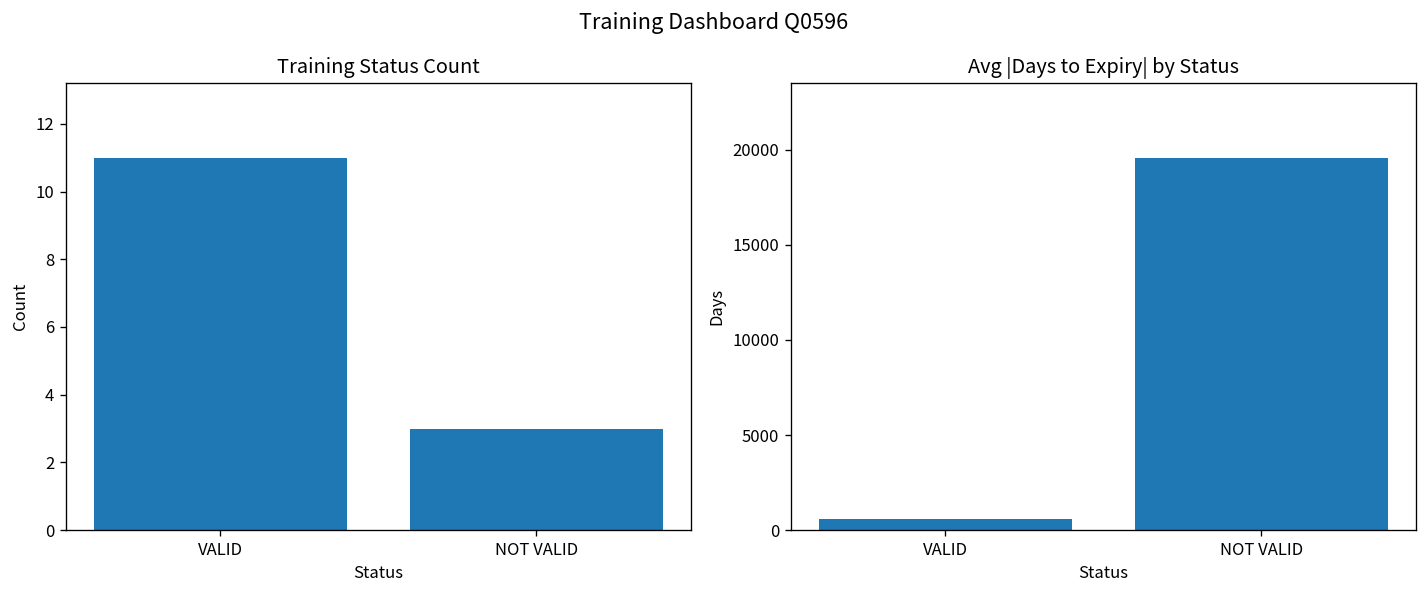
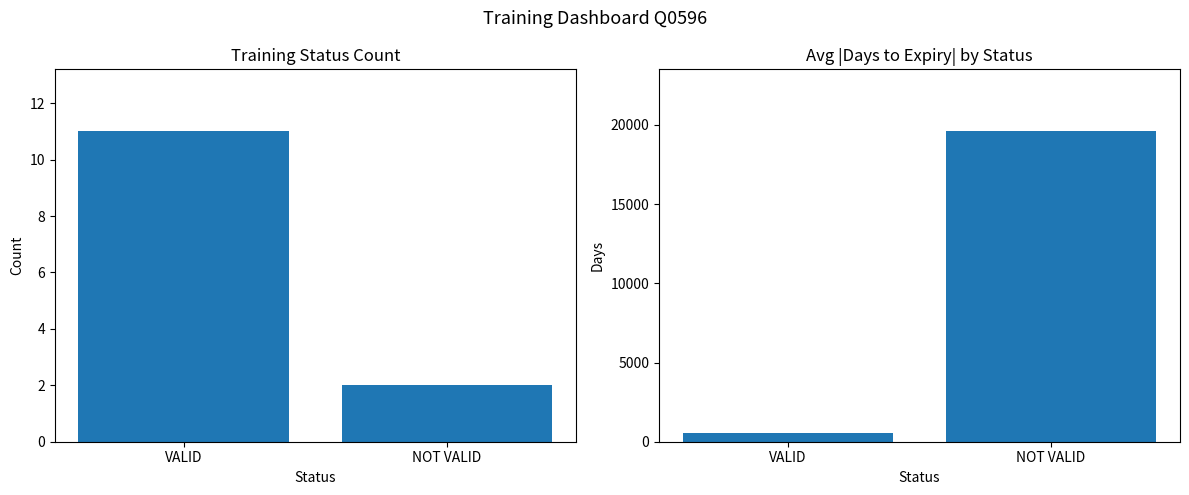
  {
    "Training Status Count": {
      "VALID": 11,
-     "NOT VALID": 3
+     "NOT VALID": 2
    },
    "Avg |Days to Expiry| by Status": {
      "VALID": 600,
      "NOT VALID": 19600
    }
  }
